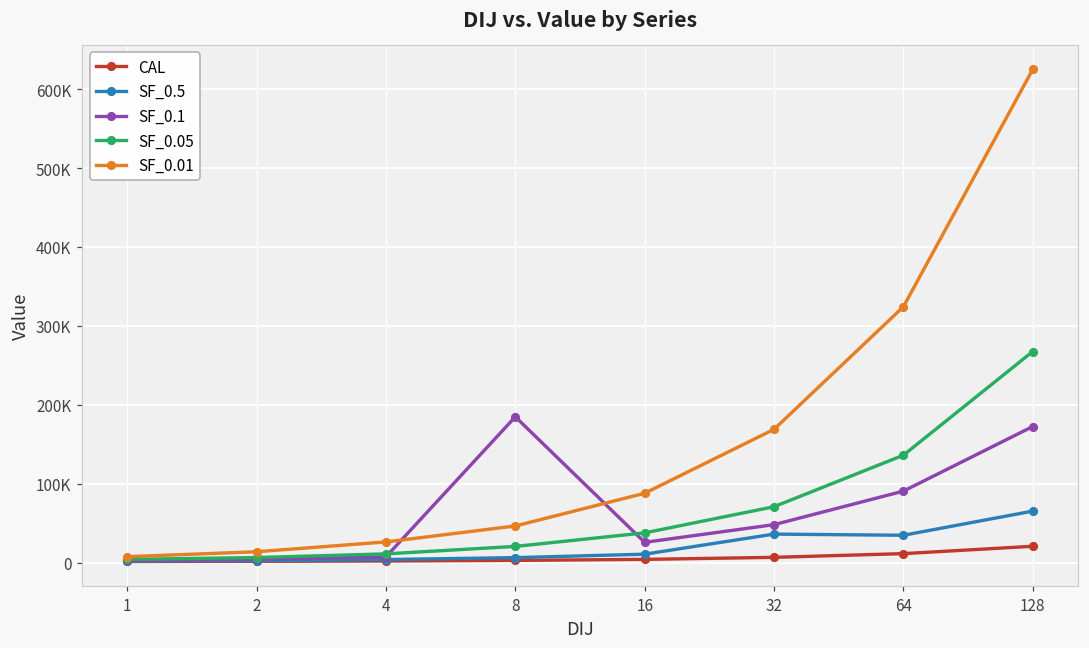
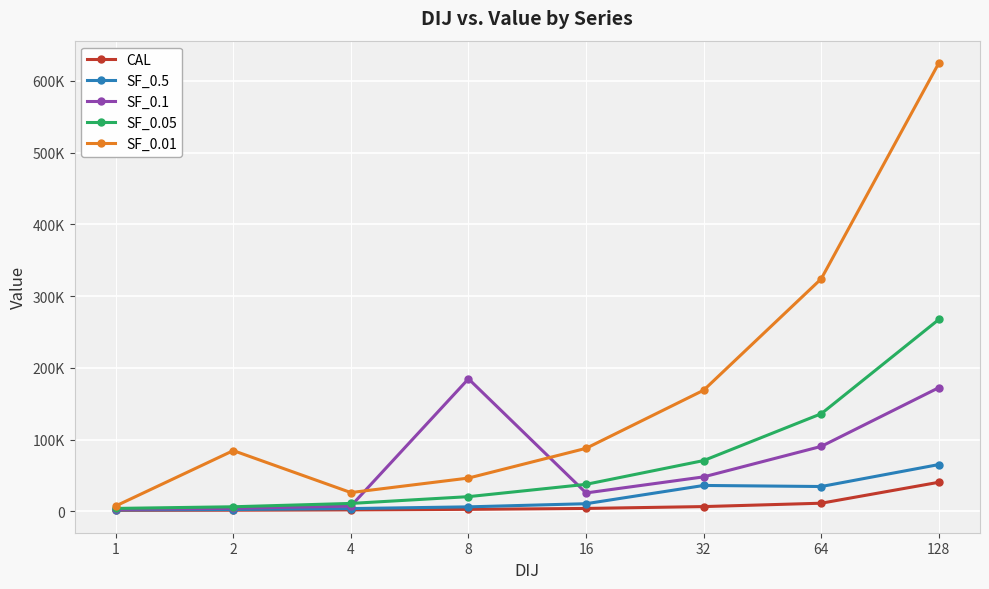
  {
    "CAL": {
      "16": 0,
      "32": 10000,
      "64": 10000,
-     "128": 20000
+     "128": 40000
    },
    "SF_0.5": {
      "16": 10000,
      "32": 40000,
      "64": 30000,
      "128": 70000
    },
    "SF_0.1": {
      "8": 180000,
      "16": 30000,
      "32": 50000,
      "64": 90000,
      "128": 170000
    },
    "SF_0.05": {
      "4": 10000,
      "8": 20000,
      "16": 40000,
      "32": 70000,
      "64": 140000,
      "128": 270000
    },
    "SF_0.01": {
-     "2": 10000,
+     "2": 80000,
      "4": 30000,
      "8": 50000,
      "16": 90000,
      "32": 170000,
      "64": 320000,
      "128": 630000
    }
  }
